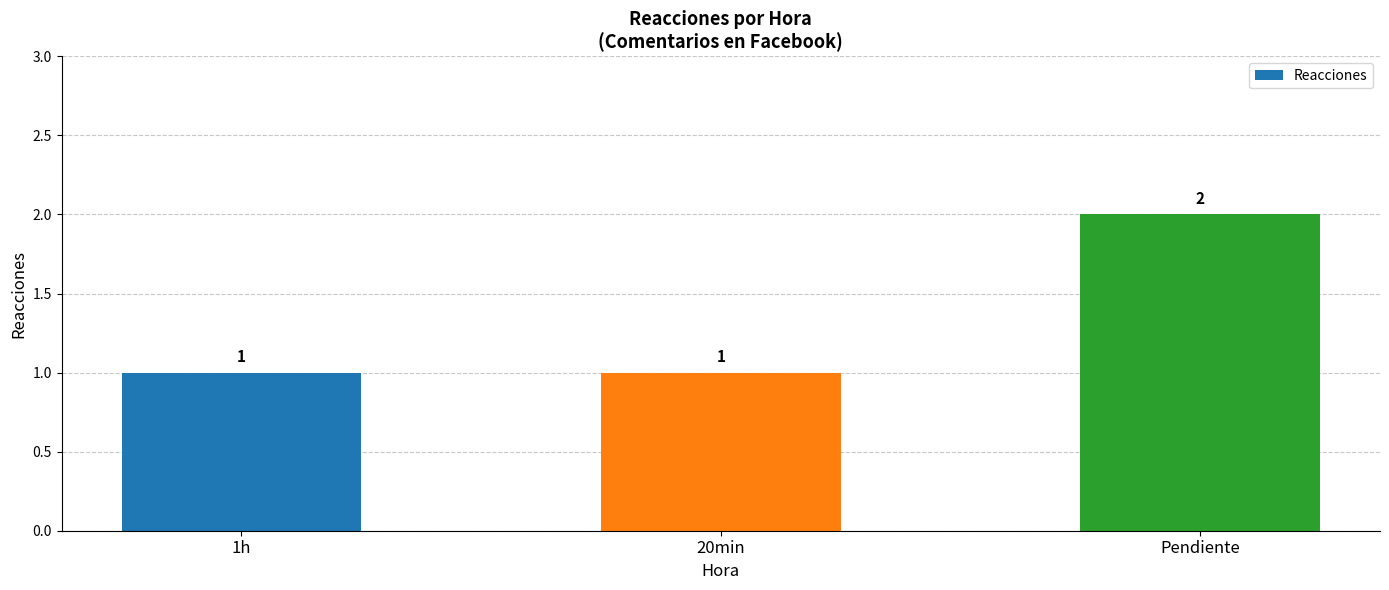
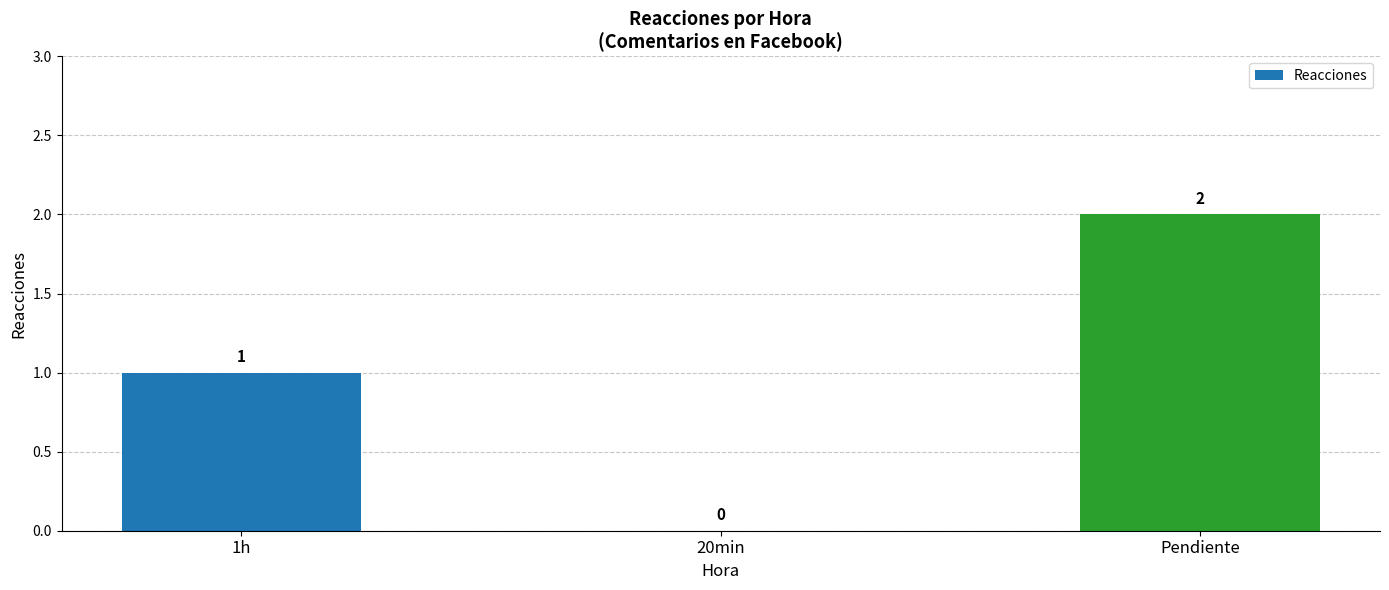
  {
    "1h": 1,
-   "20min": 1,
+   "20min": 0,
    "Pendiente": 2
  }
